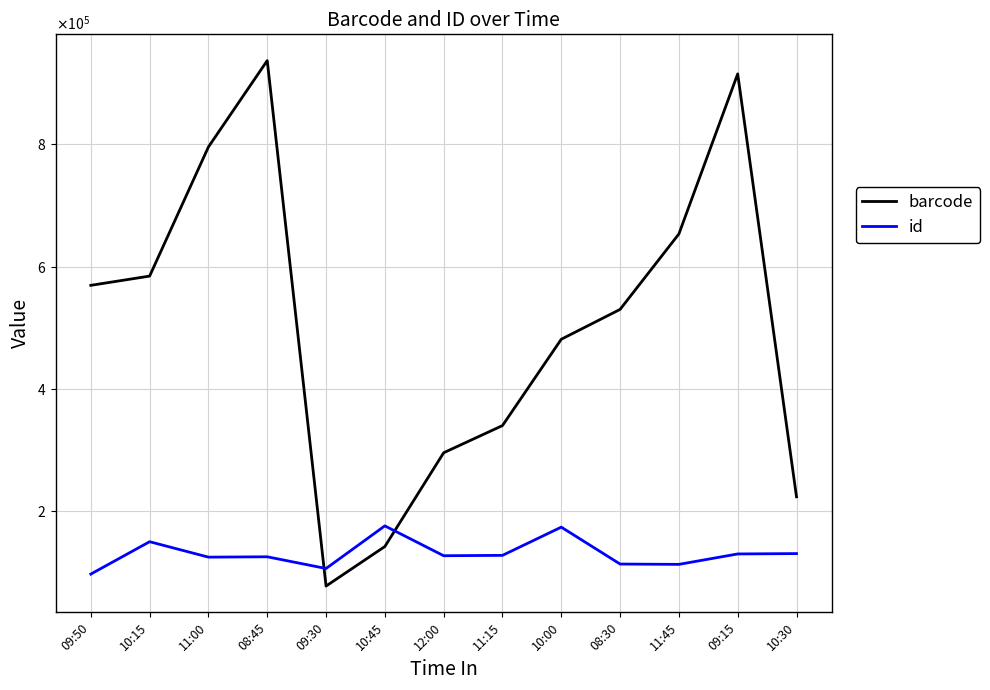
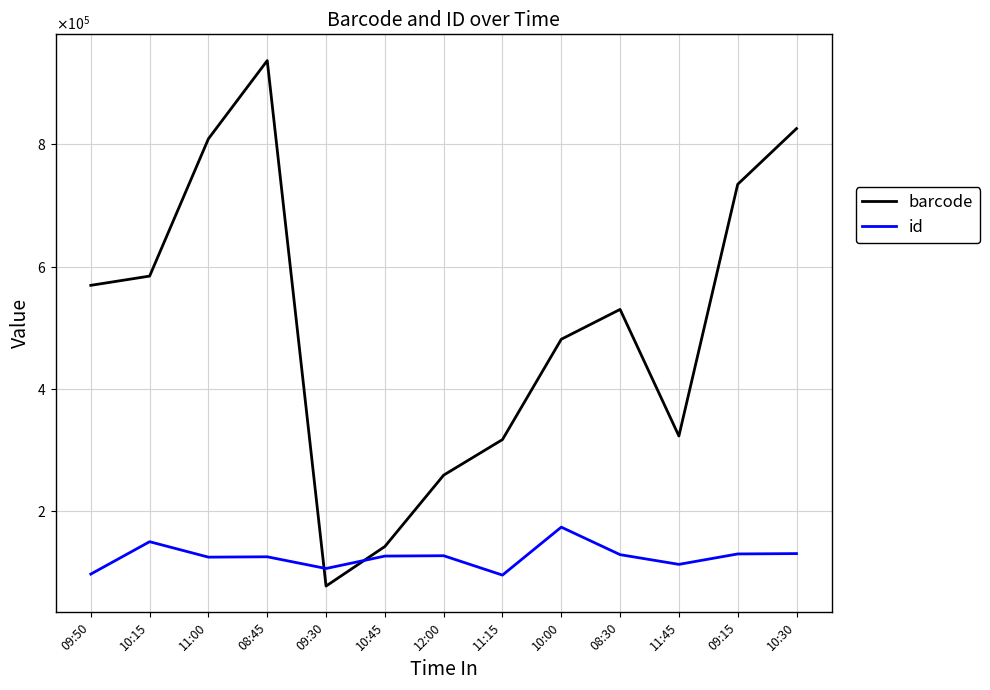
  {
    "barcode": {
      "09:50": 570000,
      "10:15": 580000,
-     "11:00": 800000,
+     "11:00": 810000,
      "08:45": 940000,
      "09:30": 80000,
      "10:45": 140000,
-     "12:00": 300000,
-     "11:15": 340000,
+     "12:00": 260000,
+     "11:15": 320000,
      "10:00": 480000,
      "08:30": 530000,
-     "11:45": 650000,
-     "09:15": 920000,
-     "10:30": 220000
+     "11:45": 320000,
+     "09:15": 730000,
+     "10:30": 830000
    },
    "id": {
      "09:50": 100000,
      "10:15": 150000,
      "11:00": 130000,
      "08:45": 130000,
      "09:30": 110000,
-     "10:45": 180000,
+     "10:45": 130000,
      "12:00": 130000,
-     "11:15": 130000,
+     "11:15": 100000,
      "10:00": 170000,
-     "08:30": 110000,
+     "08:30": 130000,
      "11:45": 110000,
      "09:15": 130000,
      "10:30": 130000
    }
  }
